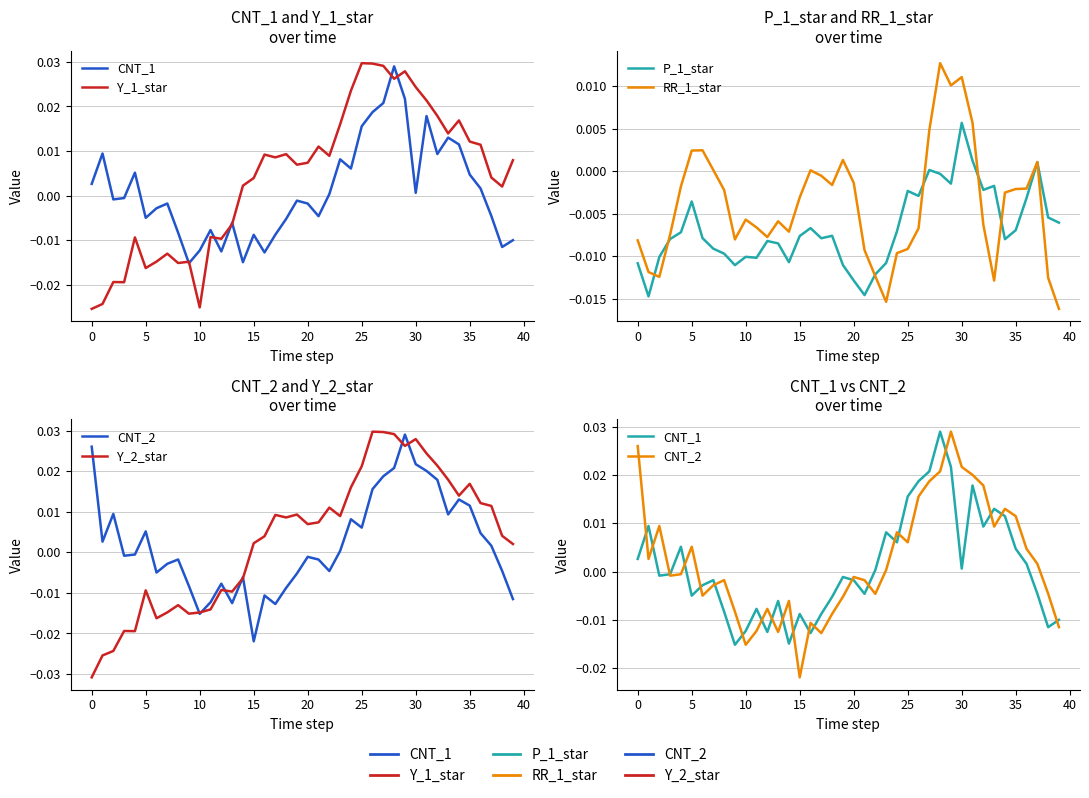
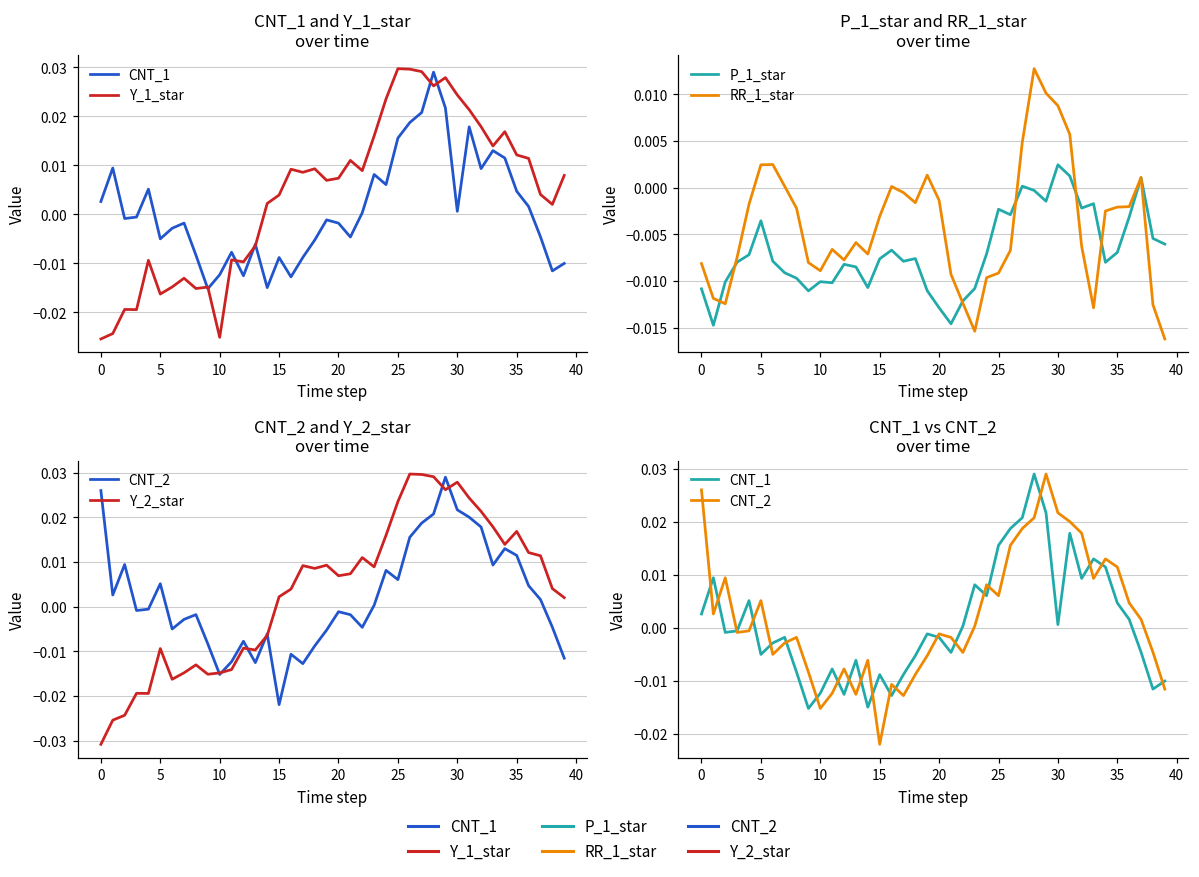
  {
    "CNT_1 and Y_1_star over time": {
      "CNT_1": {
        "0": 0.003,
        "5": -0.005,
        "10": -0.012,
        "15": -0.009,
        "20": -0.002,
        "25": 0.016,
        "30": 0.001,
        "35": 0.005
      },
      "Y_1_star": {
        "0": -0.025,
        "5": -0.016,
        "10": -0.025,
        "15": 0.004,
        "20": 0.007,
        "25": 0.030,
        "30": 0.024,
        "35": 0.012
      }
    },
    "P_1_star and RR_1_star over time": {
      "P_1_star": {
        "0": -0.011,
        "5": -0.004,
        "10": -0.010,
        "15": -0.008,
        "20": -0.013,
        "25": -0.002,
-       "30": 0.006,
+       "30": 0.002,
        "35": -0.007
      },
      "RR_1_star": {
        "0": -0.008,
        "5": 0.002,
-       "10": -0.006,
+       "10": -0.009,
        "15": -0.003,
        "20": -0.001,
        "25": -0.009,
-       "30": 0.011,
+       "30": 0.009,
        "35": -0.002
      }
    },
    "CNT_2 and Y_2_star over time": {
      "CNT_2": {
        "0": 0.026,
        "5": 0.005,
        "15": -0.022,
        "20": -0.001,
        "25": 0.006,
        "30": 0.022,
        "35": 0.011
      },
      "Y_2_star": {
        "0": -0.031,
        "5": -0.009,
        "15": 0.002,
        "20": 0.007,
-       "25": 0.021,
+       "25": 0.024,
        "30": 0.028,
        "35": 0.017
      }
    }
  }
